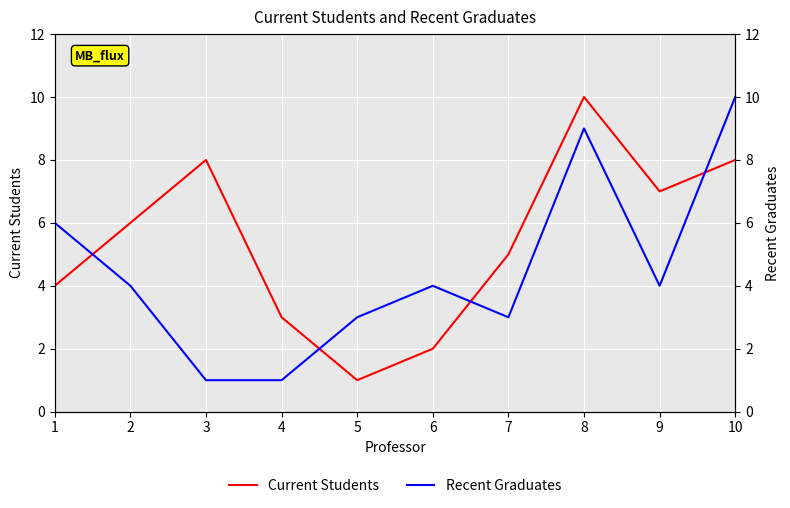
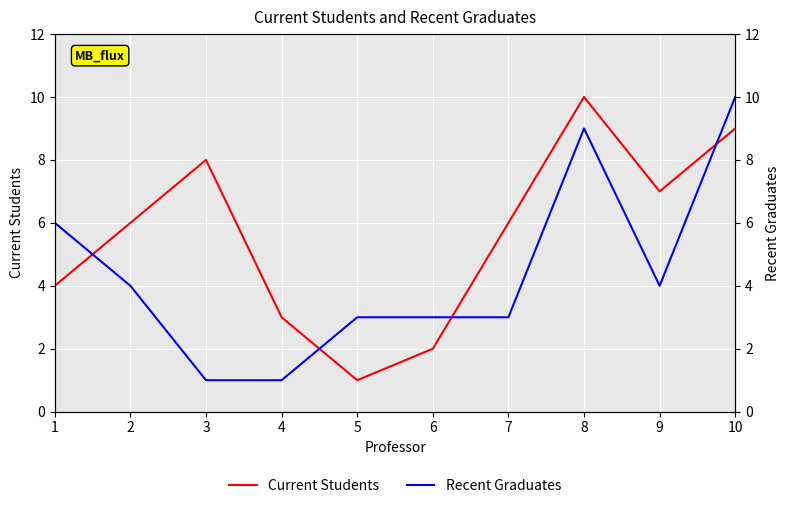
  {
    "Current Students": {
      "1": 4,
      "2": 6,
      "3": 8,
      "4": 3,
      "5": 1,
      "6": 2,
-     "7": 5,
+     "7": 6,
      "8": 10,
      "9": 7,
-     "10": 8
+     "10": 9
    },
    "Recent Graduates": {
      "1": 6,
      "2": 4,
      "3": 1,
      "4": 1,
      "5": 3,
-     "6": 4,
+     "6": 3,
      "7": 3,
      "8": 9,
      "9": 4,
      "10": 10
    }
  }
